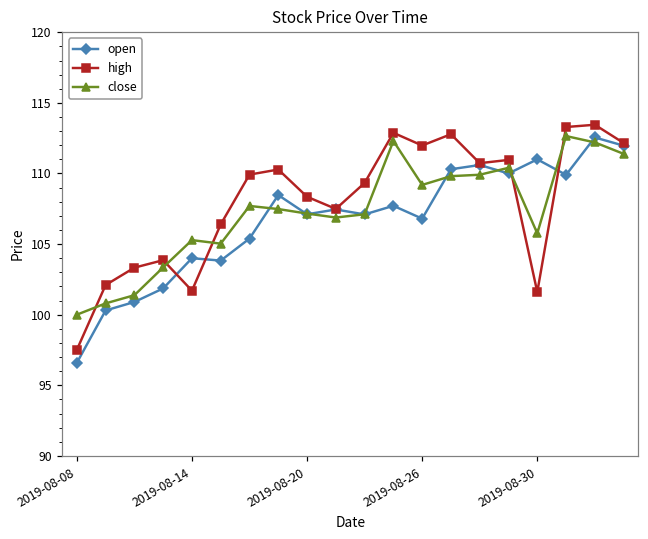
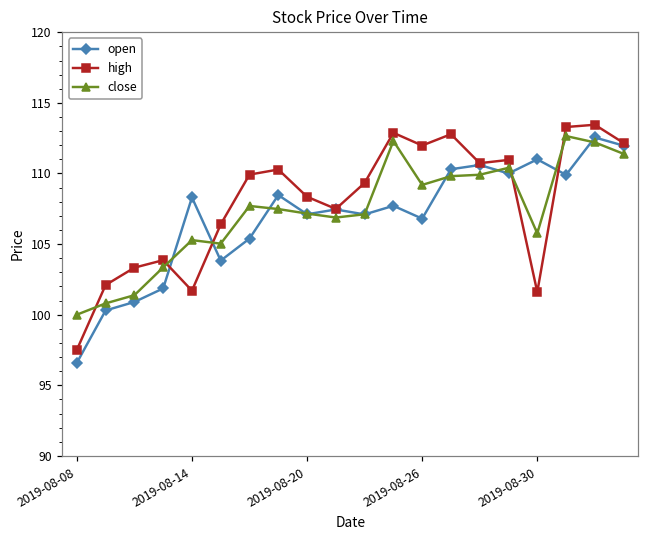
  {
    "open": {
      "2019-08-08": 96.6,
-     "2019-08-14": 104.0,
+     "2019-08-14": 108.3,
      "2019-08-26": 106.8,
      "2019-08-30": 111.0
    },
    "high": {
      "2019-08-08": 97.5,
      "2019-08-14": 101.7,
      "2019-08-20": 108.4,
      "2019-08-26": 112.0,
      "2019-08-30": 101.6
    },
    "close": {
      "2019-08-08": 100.0,
      "2019-08-14": 105.3,
      "2019-08-26": 109.2,
      "2019-08-30": 105.8
    }
  }
